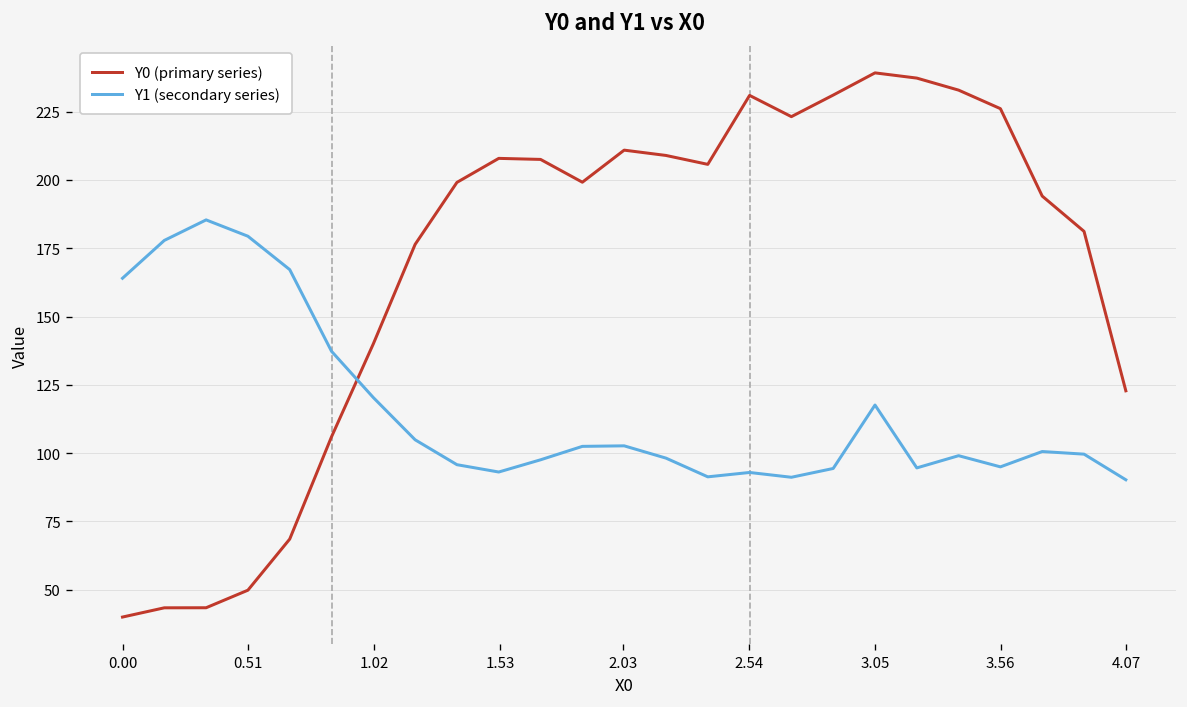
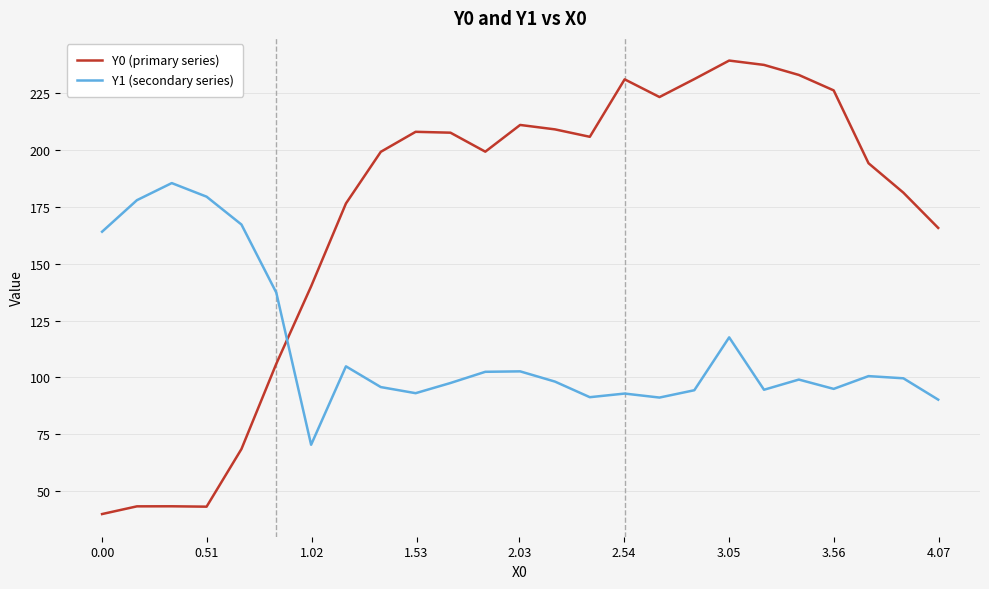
  {
    "Y0 (primary series)": {
      "0.00": 40,
-     "0.51": 50,
+     "0.51": 43,
      "1.02": 140,
      "2.54": 231,
      "3.05": 239,
      "3.56": 226,
-     "4.07": 123
+     "4.07": 166
    },
    "Y1 (secondary series)": {
      "0.00": 164,
      "0.51": 179,
-     "1.02": 120,
+     "1.02": 70,
      "2.54": 93,
      "3.05": 118,
      "3.56": 95,
      "4.07": 90
    }
  }
